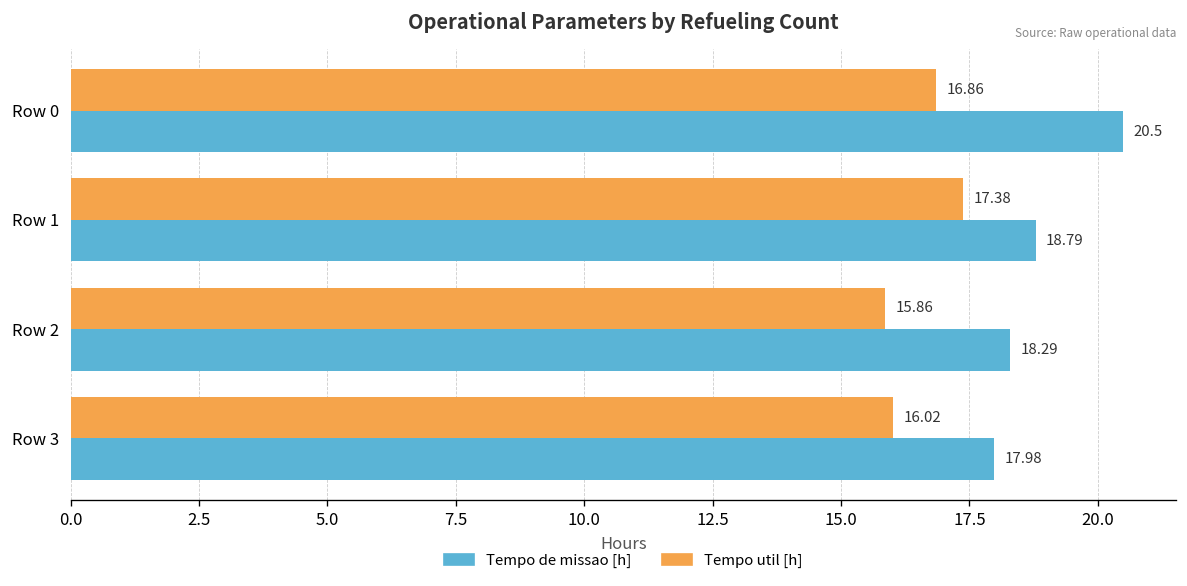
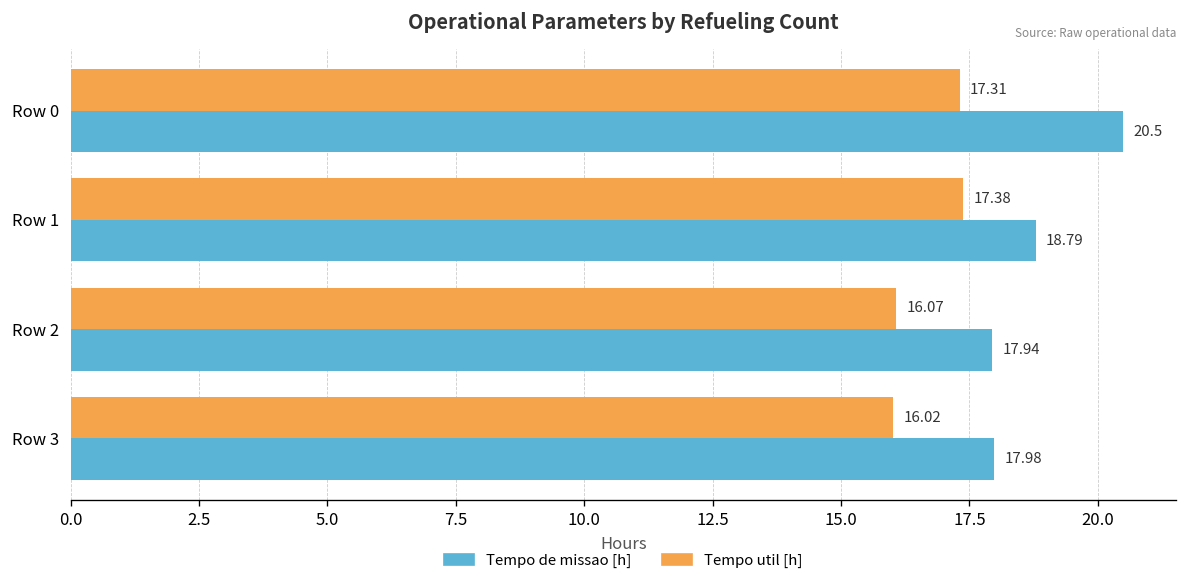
  {
    "Tempo de missao [h]": {
      "Row 0": 20.5,
      "Row 1": 18.79,
-     "Row 2": 18.29,
+     "Row 2": 17.94,
      "Row 3": 17.98
    },
    "Tempo util [h]": {
-     "Row 0": 16.86,
+     "Row 0": 17.31,
      "Row 1": 17.38,
-     "Row 2": 15.86,
+     "Row 2": 16.07,
      "Row 3": 16.02
    }
  }
